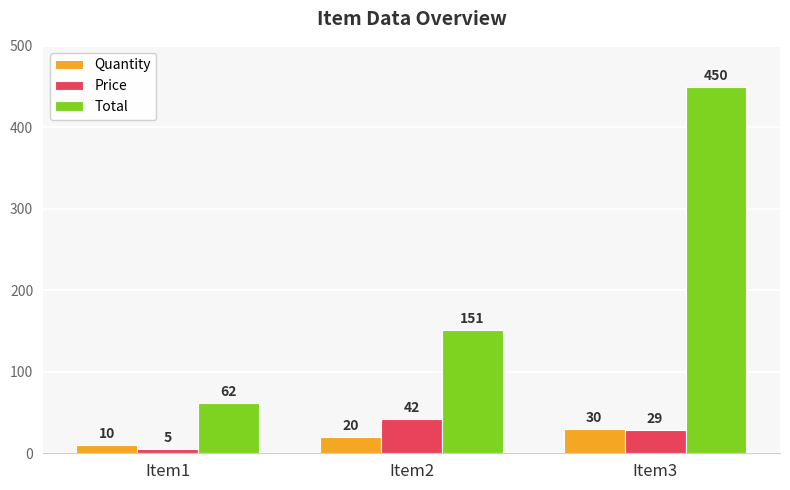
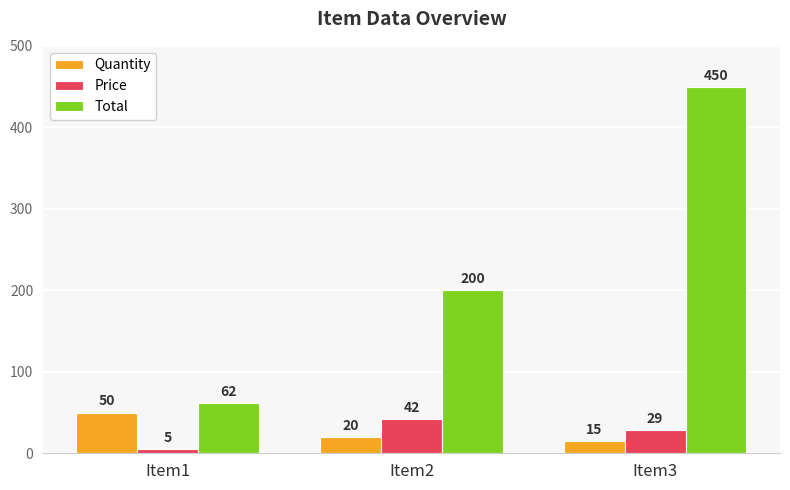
  {
    "Quantity": {
-     "Item1": 10,
+     "Item1": 50,
      "Item2": 20,
-     "Item3": 30
+     "Item3": 15
    },
    "Price": {
      "Item1": 5,
      "Item2": 42,
      "Item3": 29
    },
    "Total": {
      "Item1": 62,
-     "Item2": 151,
+     "Item2": 200,
      "Item3": 450
    }
  }
